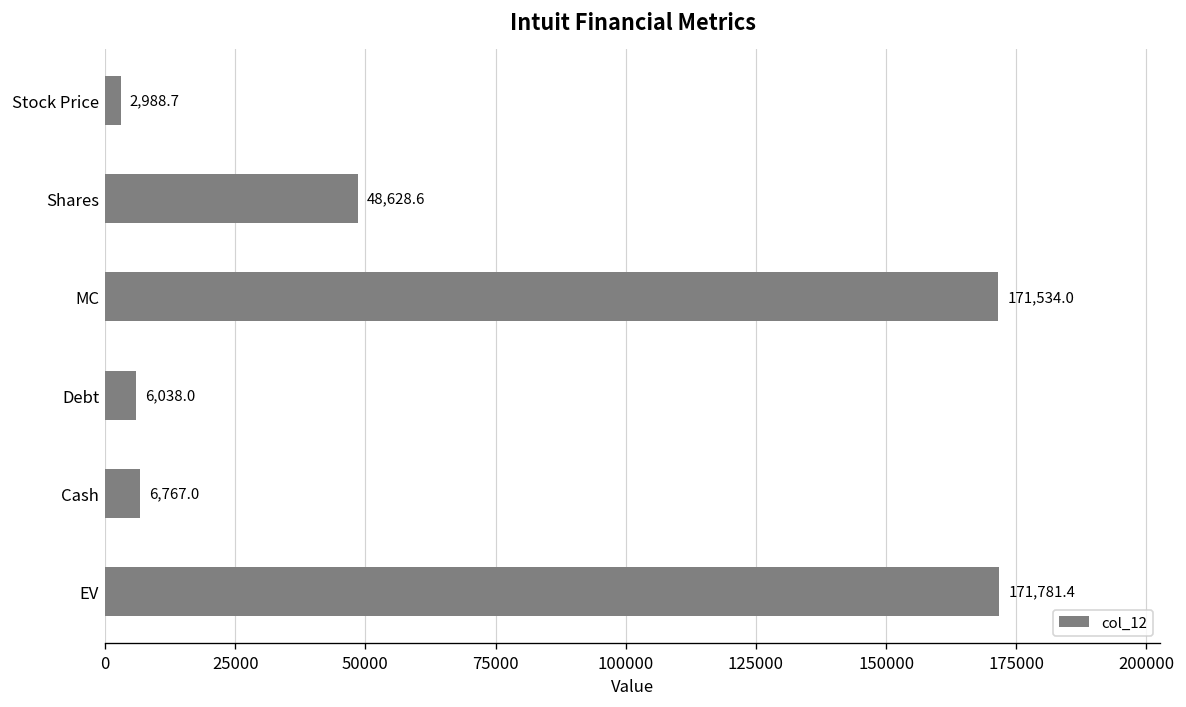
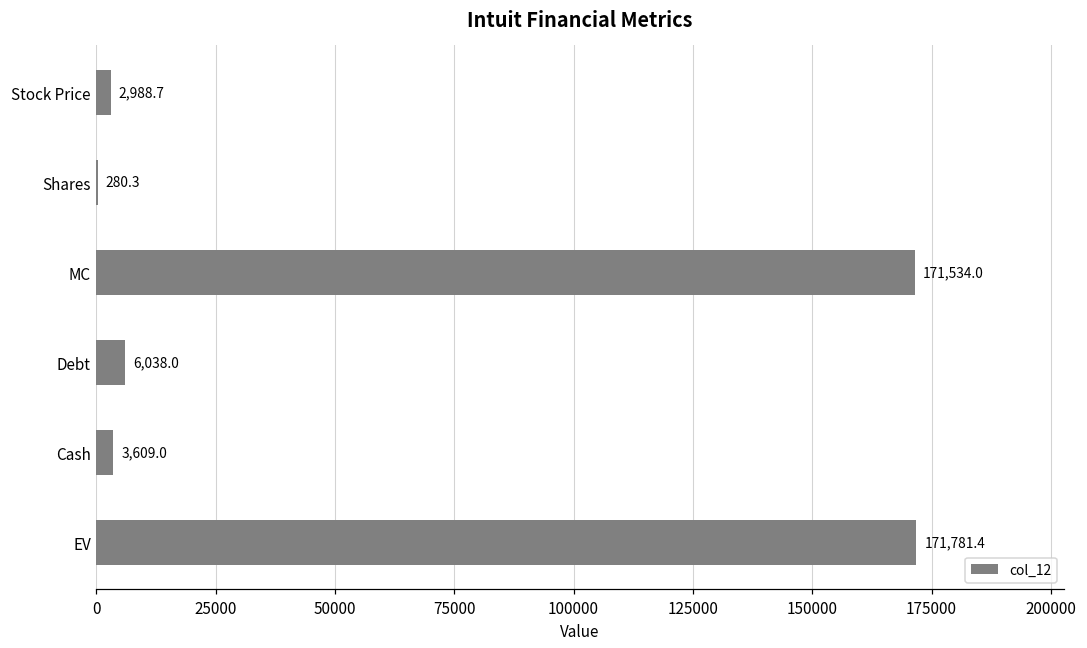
  {
    "Stock Price": "2,988.7",
-   "Shares": "48,628.6",
+   "Shares": "280.3",
    "MC": "171,534.0",
    "Debt": "6,038.0",
-   "Cash": "6,767.0",
+   "Cash": "3,609.0",
    "EV": "171,781.4"
  }
